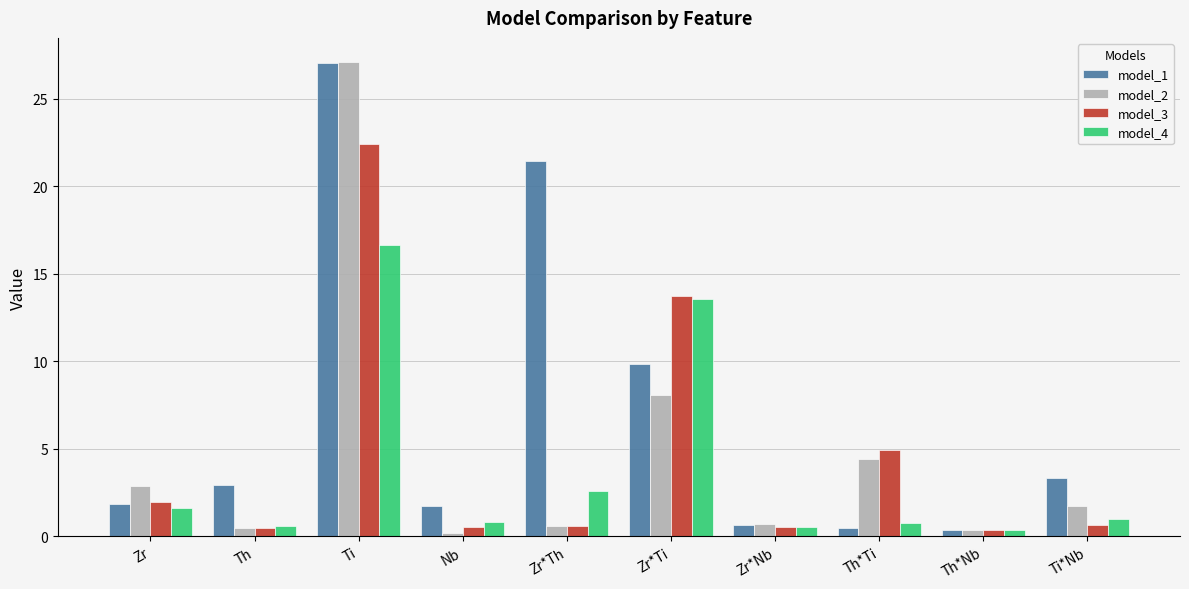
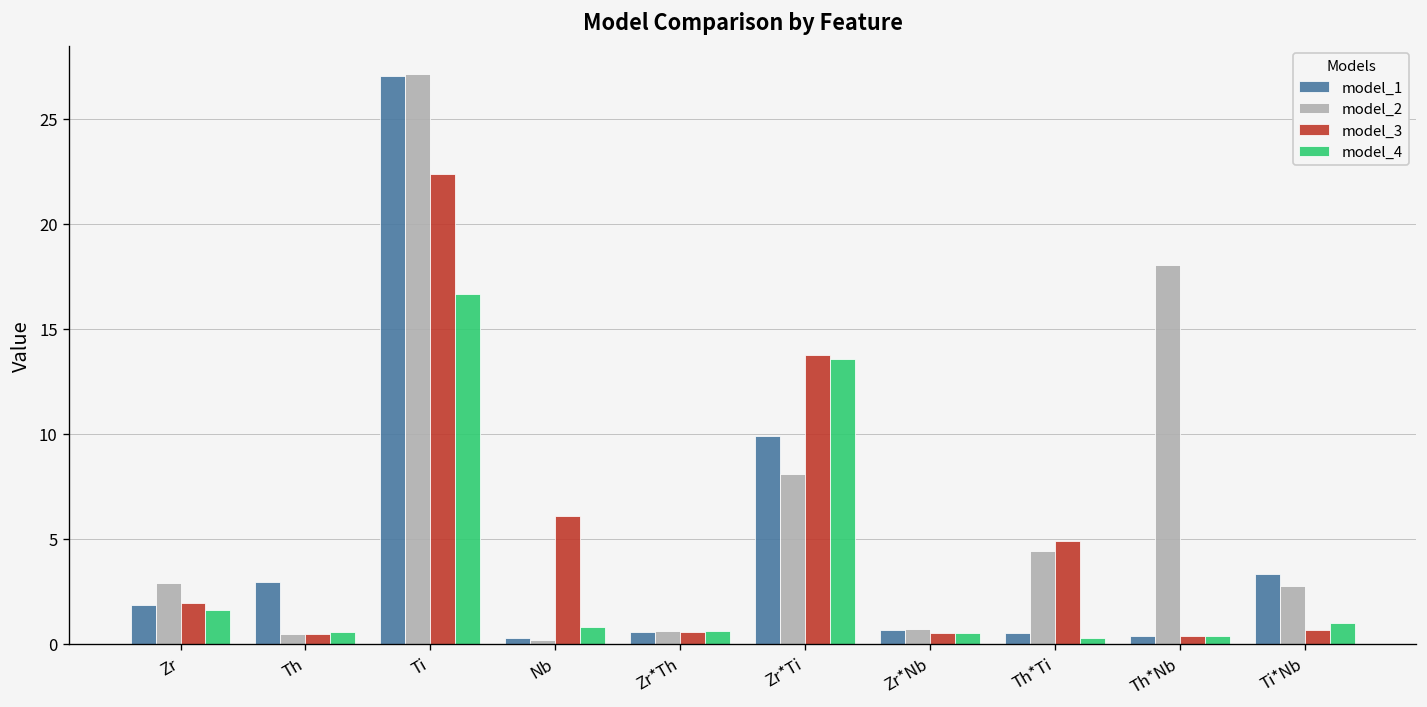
  {
    "model_1": {
      "Zr": 1.8,
      "Th": 2.9,
      "Ti": 27.1,
-     "Nb": 1.8,
-     "Zr*Th": 21.4,
+     "Nb": 0.3,
+     "Zr*Th": 0.6,
      "Zr*Ti": 9.9,
      "Zr*Nb": 0.6,
      "Th*Ti": 0.5,
      "Th*Nb": 0.4,
      "Ti*Nb": 3.3
    },
    "model_2": {
      "Zr": 2.9,
      "Th": 0.5,
      "Ti": 27.1,
      "Nb": 0.2,
      "Zr*Th": 0.6,
      "Zr*Ti": 8.1,
      "Zr*Nb": 0.7,
      "Th*Ti": 4.4,
-     "Th*Nb": 0.3,
-     "Ti*Nb": 1.7
+     "Th*Nb": 18.1,
+     "Ti*Nb": 2.7
    },
    "model_3": {
      "Zr": 1.9,
      "Th": 0.4,
      "Ti": 22.4,
-     "Nb": 0.5,
+     "Nb": 6.1,
      "Zr*Th": 0.6,
      "Zr*Ti": 13.7,
      "Zr*Nb": 0.5,
      "Th*Ti": 4.9,
      "Th*Nb": 0.4,
      "Ti*Nb": 0.6
    },
    "model_4": {
      "Zr": 1.6,
      "Th": 0.6,
      "Ti": 16.6,
      "Nb": 0.8,
-     "Zr*Th": 2.6,
+     "Zr*Th": 0.6,
      "Zr*Ti": 13.5,
      "Zr*Nb": 0.5,
-     "Th*Ti": 0.7,
+     "Th*Ti": 0.3,
      "Th*Nb": 0.4,
      "Ti*Nb": 1.0
    }
  }
